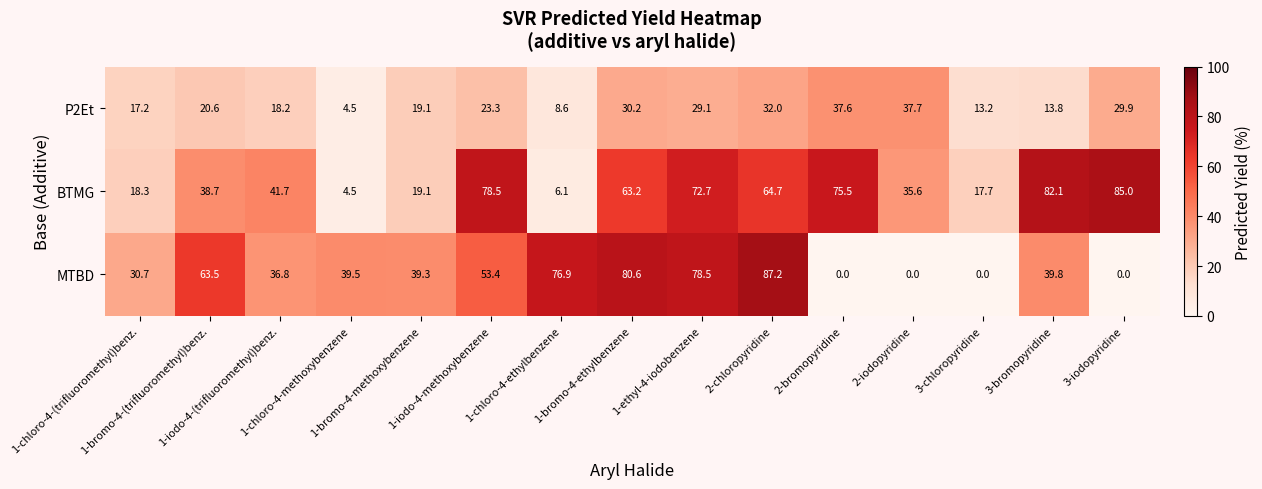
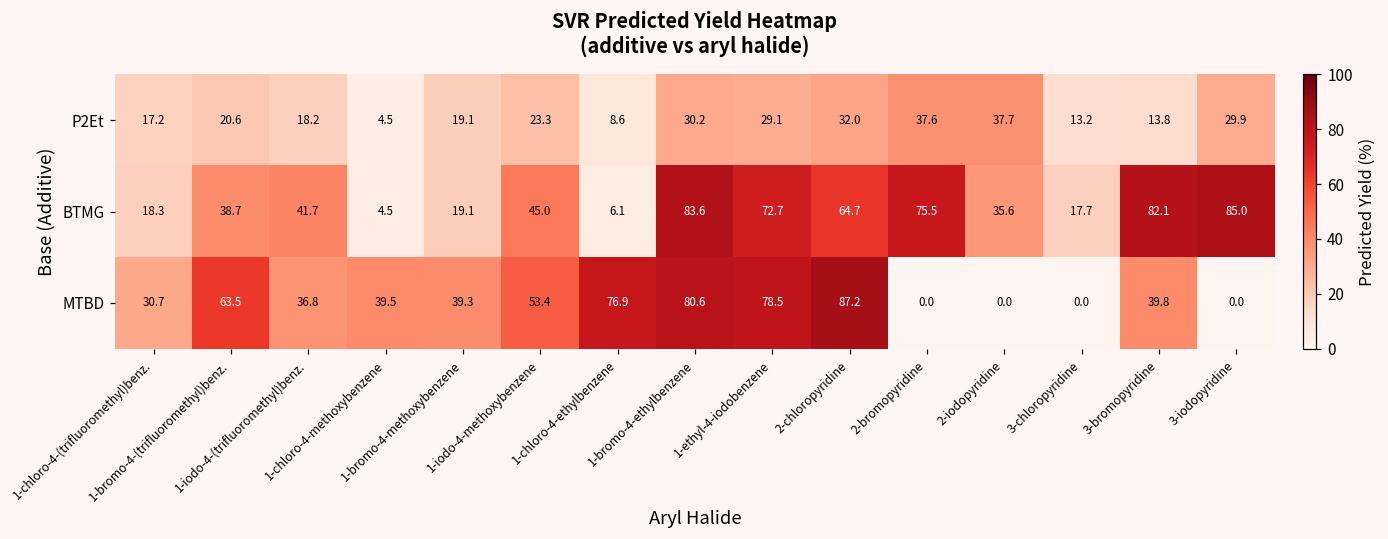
  {
    "P2Et": {
      "1-chloro-4-(trifluoromethyl)benz.": 17.2,
      "1-bromo-4-(trifluoromethyl)benz.": 20.6,
      "1-iodo-4-(trifluoromethyl)benz.": 18.2,
      "1-chloro-4-methoxybenzene": 4.5,
      "1-bromo-4-methoxybenzene": 19.1,
      "1-iodo-4-methoxybenzene": 23.3,
      "1-chloro-4-ethylbenzene": 8.6,
      "1-bromo-4-ethylbenzene": 30.2,
      "1-ethyl-4-iodobenzene": 29.1,
      "2-chloropyridine": 32.0,
      "2-bromopyridine": 37.6,
      "2-iodopyridine": 37.7,
      "3-chloropyridine": 13.2,
      "3-bromopyridine": 13.8,
      "3-iodopyridine": 29.9
    },
    "BTMG": {
      "1-chloro-4-(trifluoromethyl)benz.": 18.3,
      "1-bromo-4-(trifluoromethyl)benz.": 38.7,
      "1-iodo-4-(trifluoromethyl)benz.": 41.7,
      "1-chloro-4-methoxybenzene": 4.5,
      "1-bromo-4-methoxybenzene": 19.1,
-     "1-iodo-4-methoxybenzene": 78.5,
+     "1-iodo-4-methoxybenzene": 45.0,
      "1-chloro-4-ethylbenzene": 6.1,
-     "1-bromo-4-ethylbenzene": 63.2,
+     "1-bromo-4-ethylbenzene": 83.6,
      "1-ethyl-4-iodobenzene": 72.7,
      "2-chloropyridine": 64.7,
      "2-bromopyridine": 75.5,
      "2-iodopyridine": 35.6,
      "3-chloropyridine": 17.7,
      "3-bromopyridine": 82.1,
      "3-iodopyridine": 85.0
    },
    "MTBD": {
      "1-chloro-4-(trifluoromethyl)benz.": 30.7,
      "1-bromo-4-(trifluoromethyl)benz.": 63.5,
      "1-iodo-4-(trifluoromethyl)benz.": 36.8,
      "1-chloro-4-methoxybenzene": 39.5,
      "1-bromo-4-methoxybenzene": 39.3,
      "1-iodo-4-methoxybenzene": 53.4,
      "1-chloro-4-ethylbenzene": 76.9,
      "1-bromo-4-ethylbenzene": 80.6,
      "1-ethyl-4-iodobenzene": 78.5,
      "2-chloropyridine": 87.2,
      "2-bromopyridine": 0.0,
      "2-iodopyridine": 0.0,
      "3-chloropyridine": 0.0,
      "3-bromopyridine": 39.8,
      "3-iodopyridine": 0.0
    }
  }
